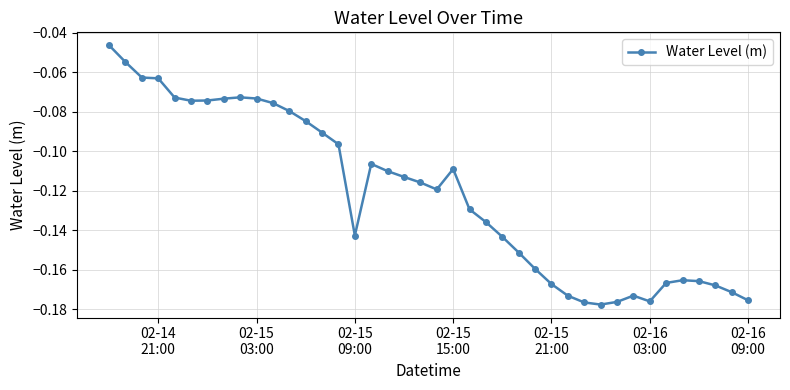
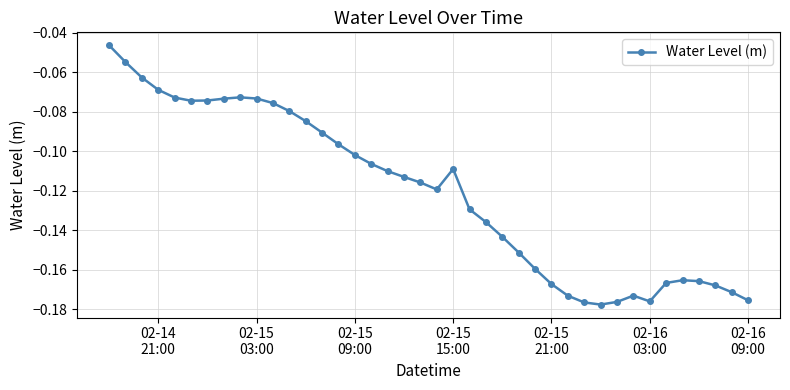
  {
-   "02-14 21:00": -0.063,
+   "02-14 21:00": -0.069,
    "02-15 03:00": -0.073,
-   "02-15 09:00": -0.143,
+   "02-15 09:00": -0.102,
    "02-15 15:00": -0.109,
    "02-15 21:00": -0.167,
    "02-16 03:00": -0.176,
    "02-16 09:00": -0.175
  }
